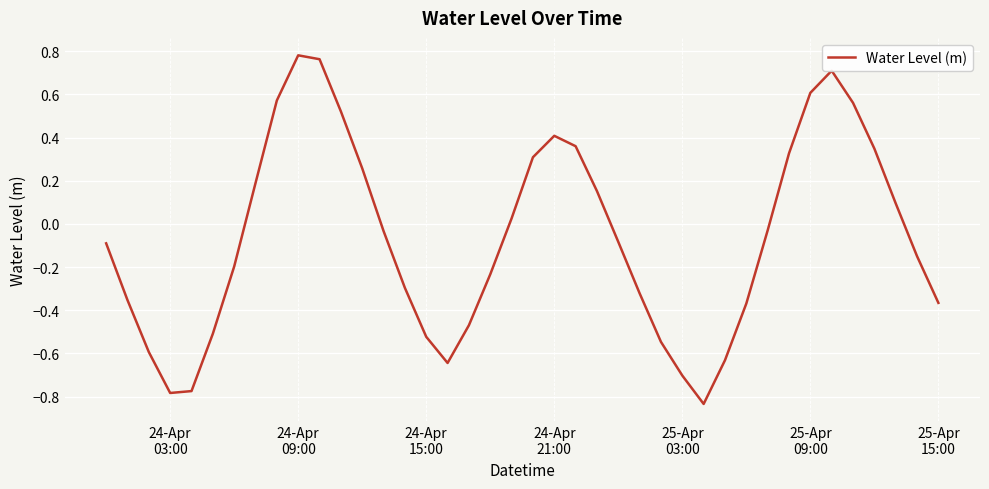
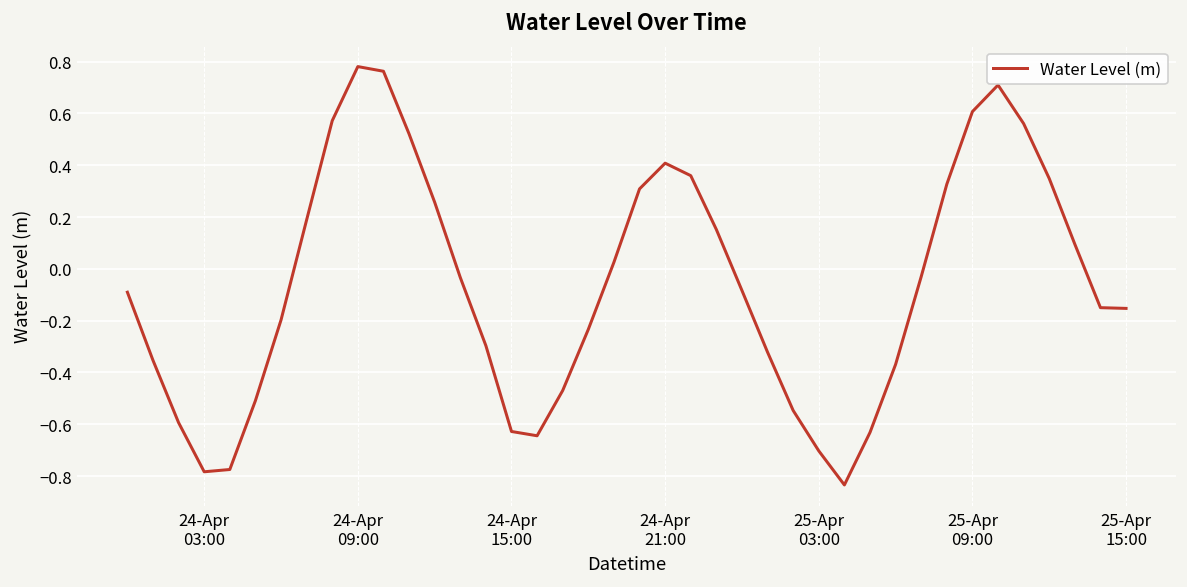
  {
    "24-Apr 03:00": -0.78,
    "24-Apr 09:00": 0.78,
-   "24-Apr 15:00": -0.52,
+   "24-Apr 15:00": -0.63,
    "24-Apr 21:00": 0.41,
    "25-Apr 03:00": -0.70,
    "25-Apr 09:00": 0.61,
-   "25-Apr 15:00": -0.37
+   "25-Apr 15:00": -0.15
  }
